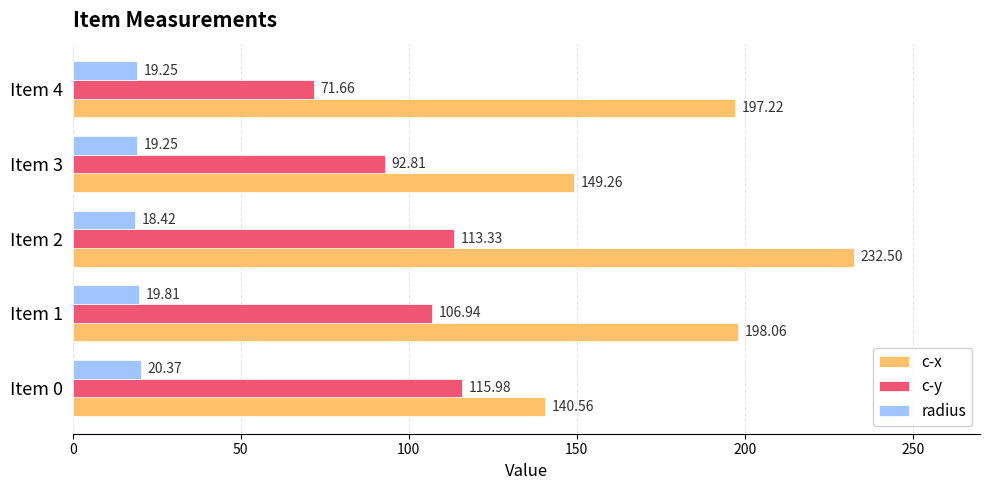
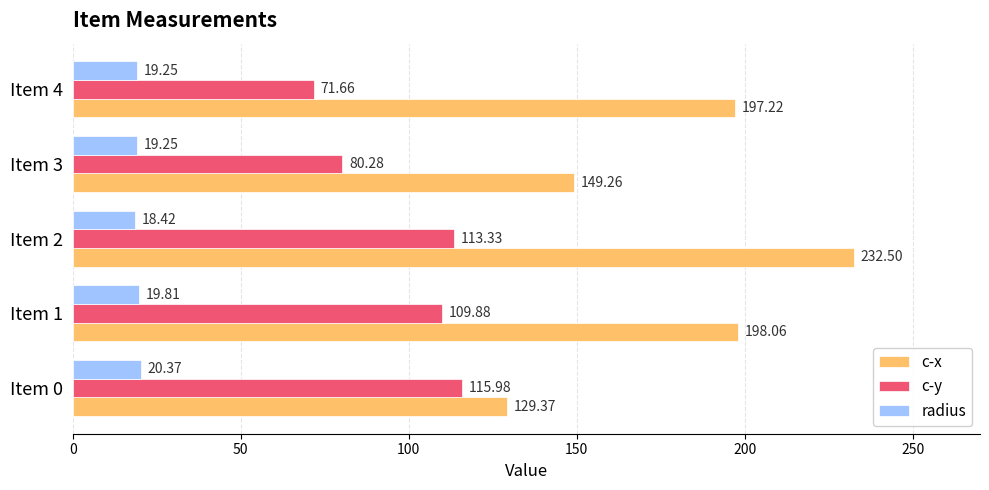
  {
    "c-x": {
      "Item 4": 197.22,
      "Item 3": 149.26,
      "Item 2": 232.50,
      "Item 1": 198.06,
-     "Item 0": 140.56
+     "Item 0": 129.37
    },
    "c-y": {
      "Item 4": 71.66,
-     "Item 3": 92.81,
+     "Item 3": 80.28,
      "Item 2": 113.33,
-     "Item 1": 106.94,
+     "Item 1": 109.88,
      "Item 0": 115.98
    },
    "radius": {
      "Item 4": 19.25,
      "Item 3": 19.25,
      "Item 2": 18.42,
      "Item 1": 19.81,
      "Item 0": 20.37
    }
  }
